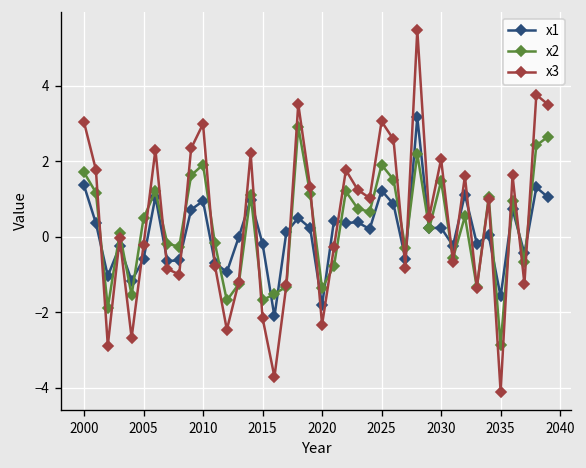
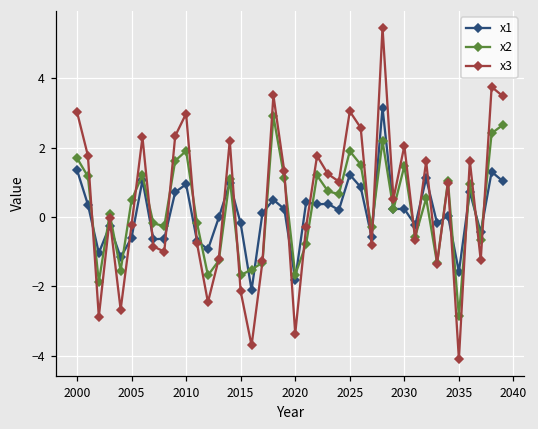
  {
    "x1": {
      "2000": 1.4,
      "2005": -0.6,
      "2010": 0.9,
      "2015": -0.2,
      "2020": -1.8,
      "2025": 1.2,
      "2030": 0.2,
      "2035": -1.6
    },
    "x2": {
      "2000": 1.7,
      "2005": 0.5,
      "2010": 1.9,
      "2015": -1.7,
-     "2020": -1.4,
+     "2020": -1.7,
      "2025": 1.9,
      "2030": 1.5,
      "2035": -2.9
    },
    "x3": {
      "2000": 3.0,
      "2005": -0.2,
      "2010": 3.0,
      "2015": -2.1,
-     "2020": -2.3,
+     "2020": -3.4,
      "2025": 3.0,
      "2030": 2.1,
      "2035": -4.1
    }
  }
